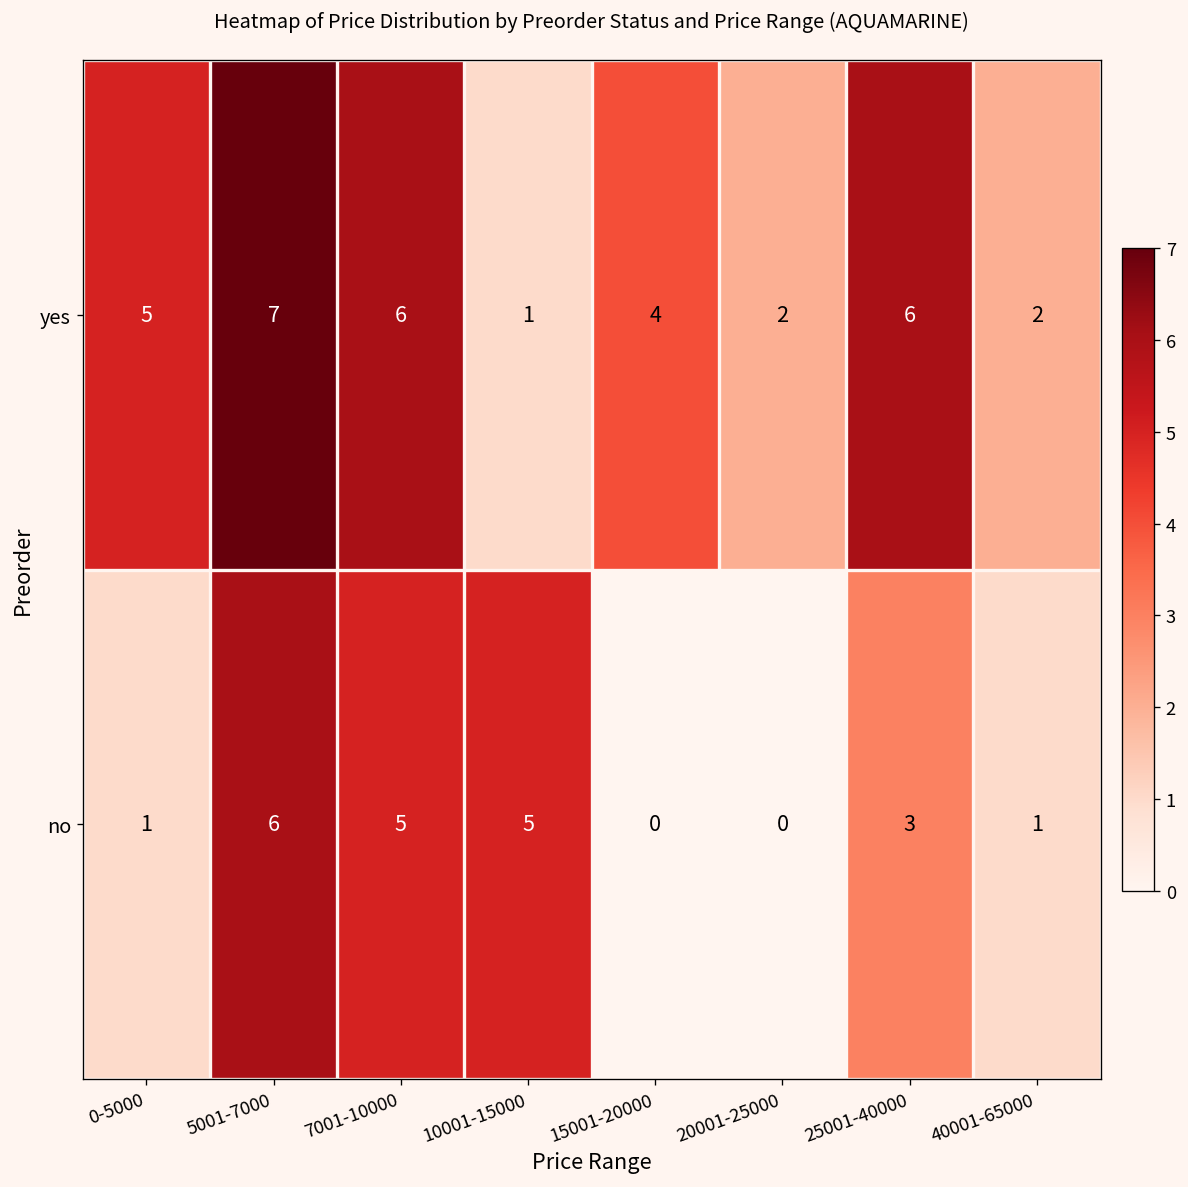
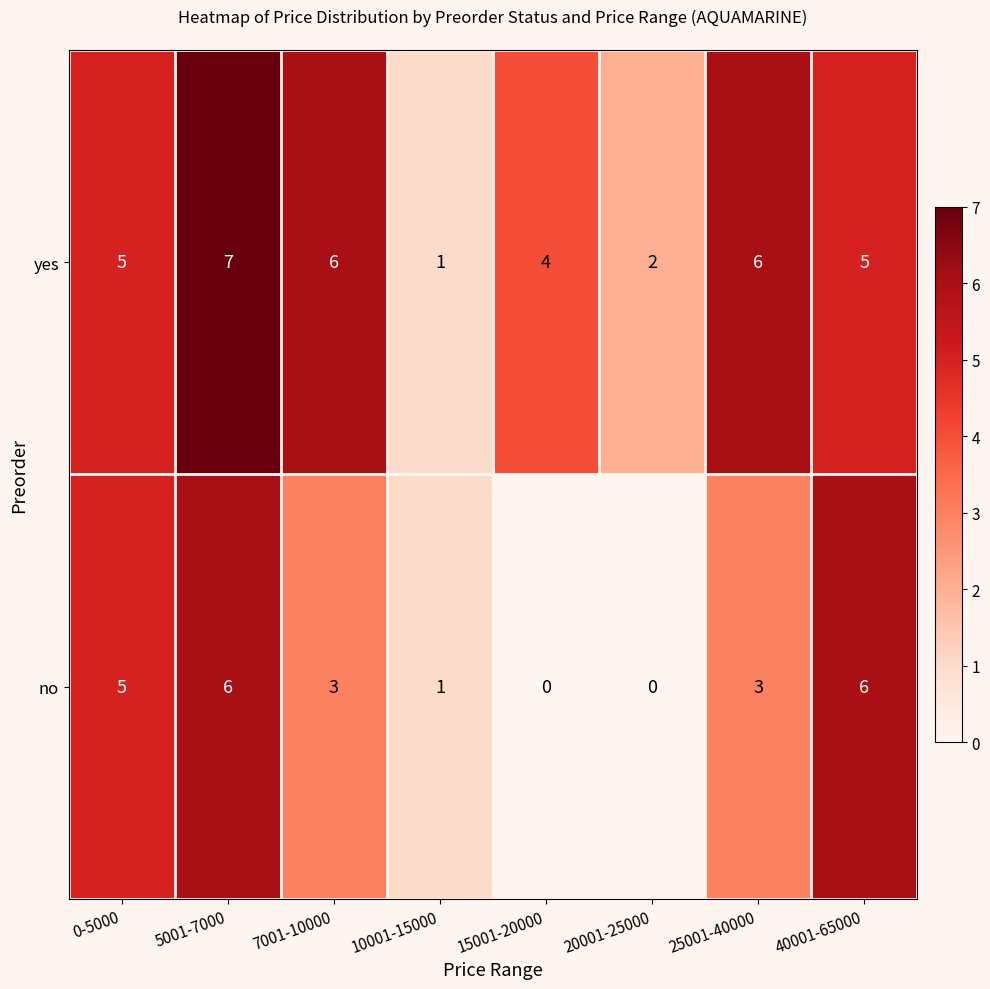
  {
    "yes": {
      "0-5000": 5,
      "5001-7000": 7,
      "7001-10000": 6,
      "10001-15000": 1,
      "15001-20000": 4,
      "20001-25000": 2,
      "25001-40000": 6,
-     "40001-65000": 2
+     "40001-65000": 5
    },
    "no": {
-     "0-5000": 1,
+     "0-5000": 5,
      "5001-7000": 6,
-     "7001-10000": 5,
-     "10001-15000": 5,
+     "7001-10000": 3,
+     "10001-15000": 1,
      "15001-20000": 0,
      "20001-25000": 0,
      "25001-40000": 3,
-     "40001-65000": 1
+     "40001-65000": 6
    }
  }
